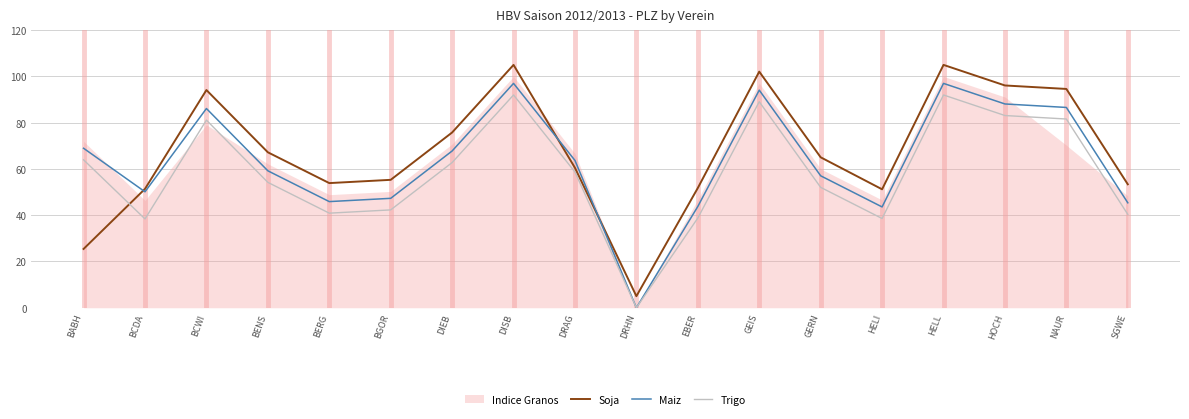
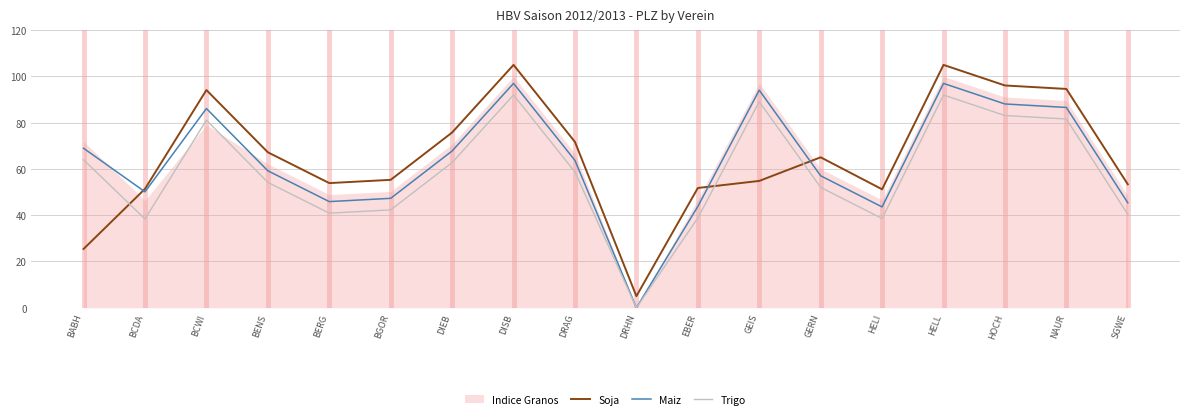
  {
    "Indice Granos": {
      "BABH": 72,
      "BCDA": 46,
      "BCWI": 79,
      "BENS": 62,
      "BERG": 49,
      "BGOR": 50,
      "DIEB": 71,
      "DISB": 100,
      "DRAG": 67,
      "EBER": 47,
      "GEIS": 97,
      "GERN": 60,
      "HELI": 47,
      "HELL": 100,
      "HOCH": 91,
-     "NAUR": 70,
+     "NAUR": 90,
      "SGWE": 48
    },
    "Soja": {
      "BABH": 25,
      "BCDA": 51,
      "BCWI": 94,
      "BENS": 67,
      "BERG": 54,
      "BGOR": 55,
      "DIEB": 76,
      "DISB": 105,
-     "DRAG": 60,
+     "DRAG": 72,
      "DRHN": 5,
      "EBER": 52,
-     "GEIS": 102,
+     "GEIS": 55,
      "GERN": 65,
      "HELI": 51,
      "HELL": 105,
      "HOCH": 96,
      "NAUR": 95,
      "SGWE": 53
    },
    "Maiz": {
      "BABH": 69,
      "BCDA": 50,
      "BCWI": 86,
      "BENS": 59,
      "BERG": 46,
      "BGOR": 47,
      "DIEB": 68,
      "DISB": 97,
      "DRAG": 64,
      "EBER": 44,
      "GEIS": 94,
      "GERN": 57,
      "HELI": 44,
      "HELL": 97,
      "HOCH": 88,
      "NAUR": 87,
      "SGWE": 45
    },
    "Trigo": {
      "BABH": 64,
      "BCDA": 38,
      "BCWI": 81,
      "BENS": 54,
      "BERG": 41,
      "BGOR": 42,
      "DIEB": 63,
      "DISB": 92,
      "DRAG": 59,
      "EBER": 39,
      "GEIS": 89,
      "GERN": 52,
      "HELI": 39,
      "HELL": 92,
      "HOCH": 83,
      "NAUR": 82,
      "SGWE": 40
    }
  }
